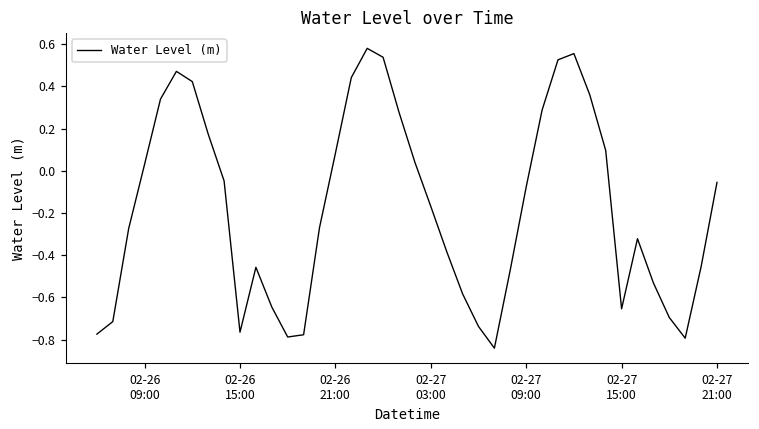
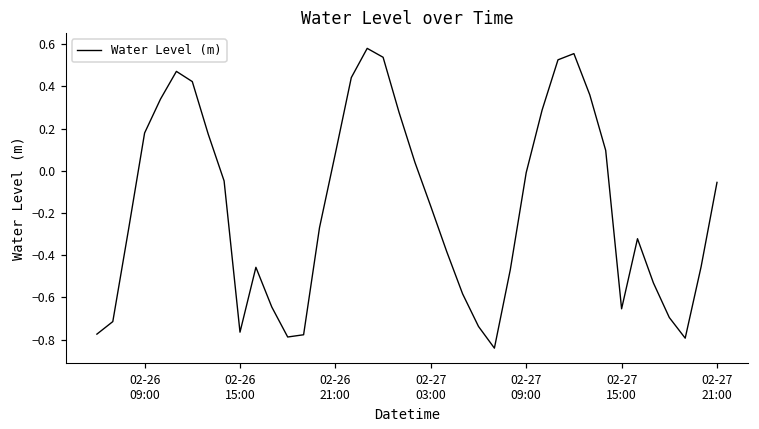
  {
-   "02-26 09:00": 0.03,
+   "02-26 09:00": 0.18,
    "02-26 15:00": -0.76,
    "02-26 21:00": 0.08,
    "02-27 03:00": -0.17,
-   "02-27 09:00": -0.08,
+   "02-27 09:00": -0.01,
    "02-27 15:00": -0.65,
    "02-27 21:00": -0.05
  }
